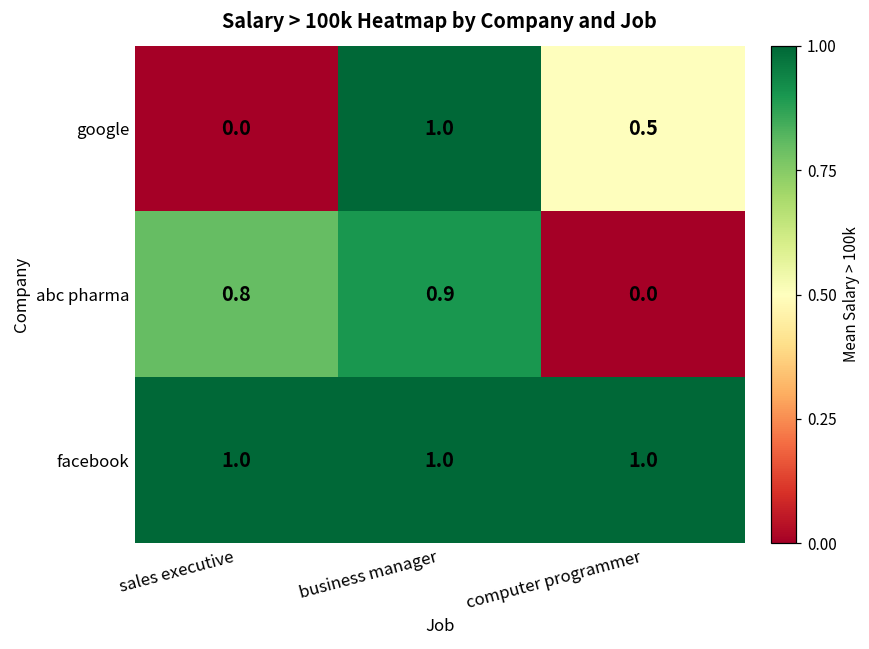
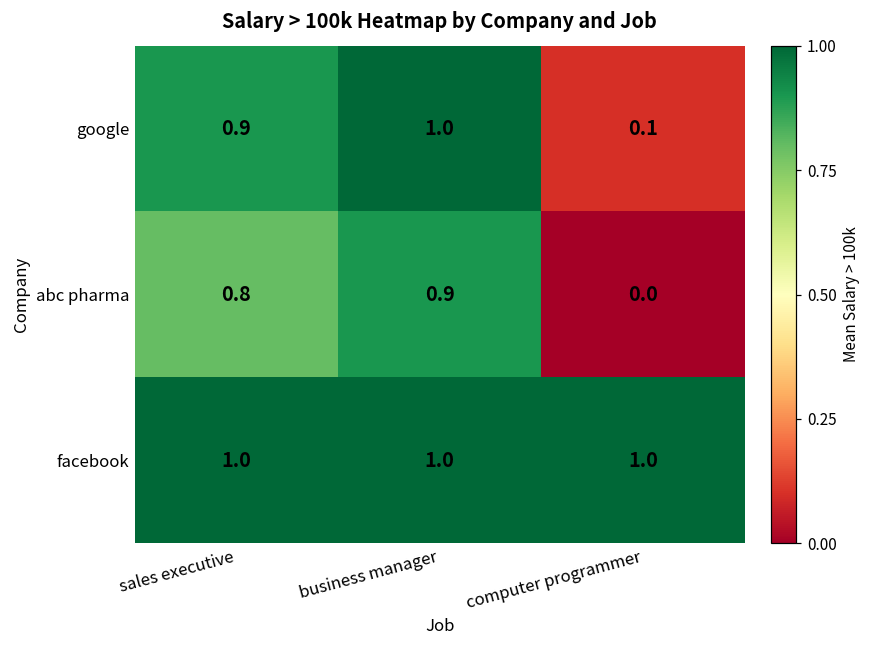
  {
    "google": {
-     "sales executive": 0.0,
+     "sales executive": 0.9,
      "business manager": 1.0,
-     "computer programmer": 0.5
+     "computer programmer": 0.1
    },
    "abc pharma": {
      "sales executive": 0.8,
      "business manager": 0.9,
      "computer programmer": 0.0
    },
    "facebook": {
      "sales executive": 1.0,
      "business manager": 1.0,
      "computer programmer": 1.0
    }
  }
